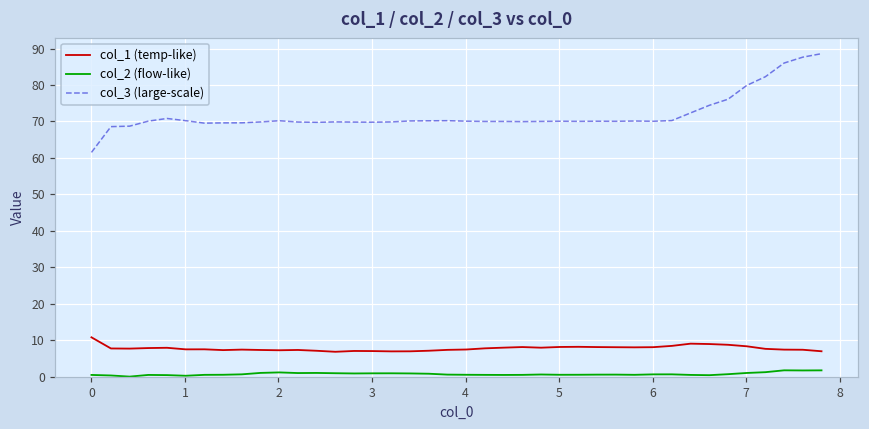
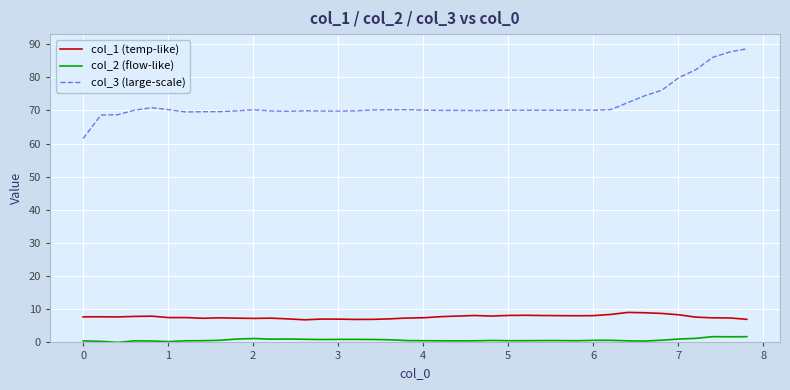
  {
    "col_1 (temp-like)": {
-     "0": 11
+     "0": 8
    },
    "col_2 (flow-like)": {
      "0": 0
    },
    "col_3 (large-scale)": {
      "0": 62
    }
  }
